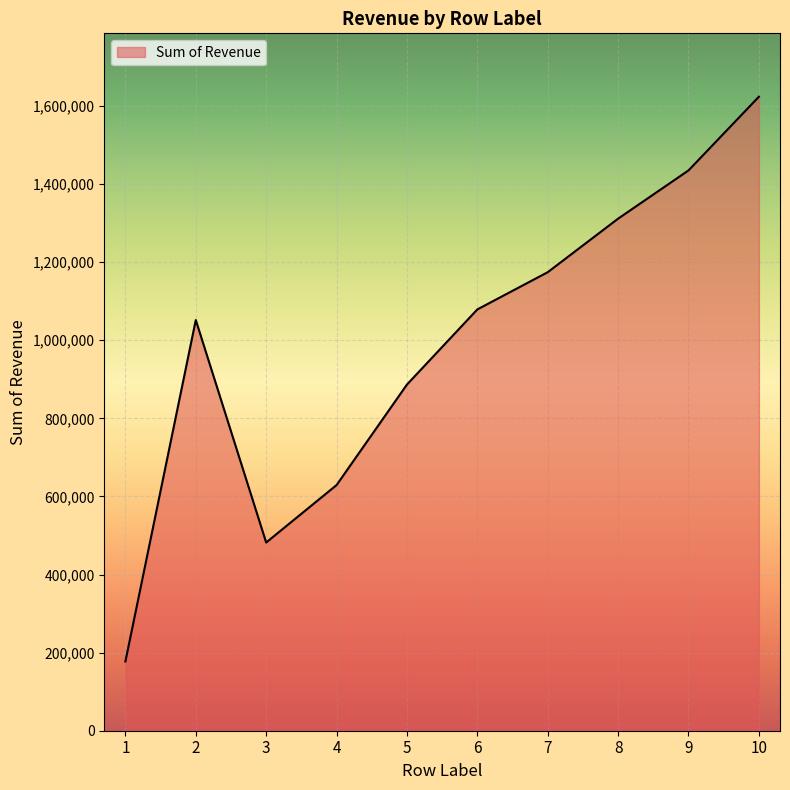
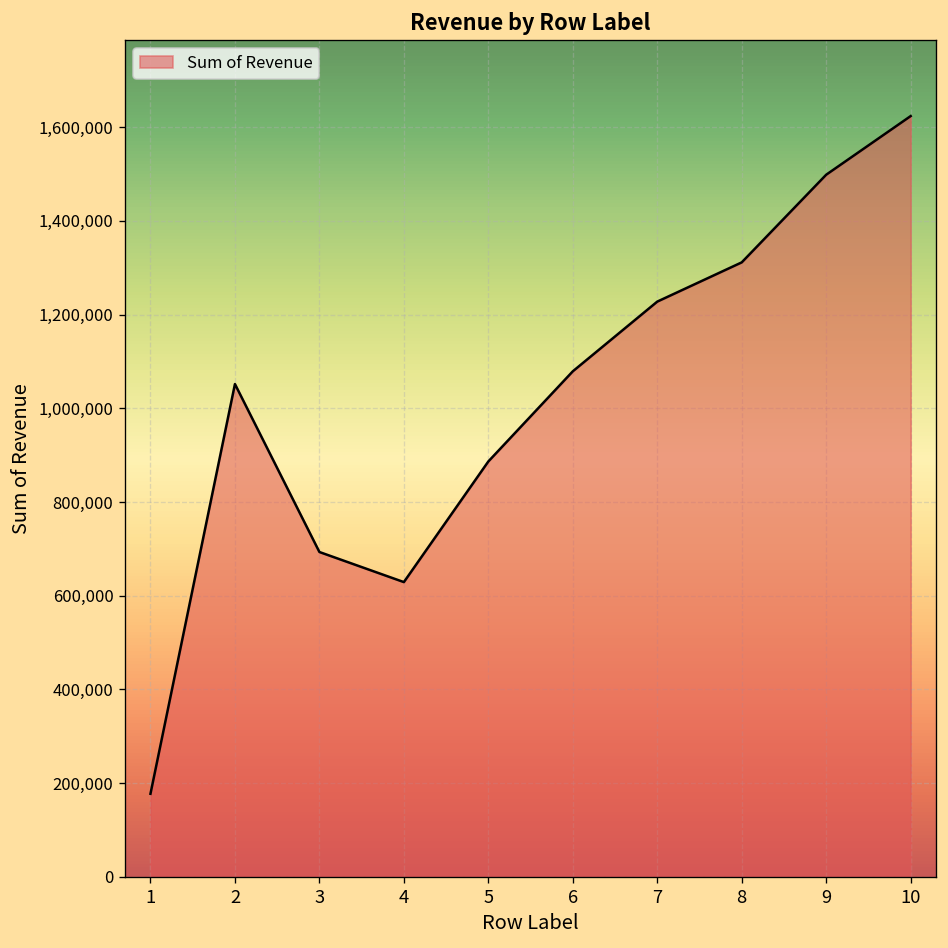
  {
    "1": "180,000",
    "2": "1,050,000",
-   "3": "480,000",
+   "3": "690,000",
    "4": "630,000",
    "5": "890,000",
    "6": "1,080,000",
-   "7": "1,170,000",
+   "7": "1,230,000",
    "8": "1,310,000",
-   "9": "1,430,000",
+   "9": "1,500,000",
    "10": "1,620,000"
  }
